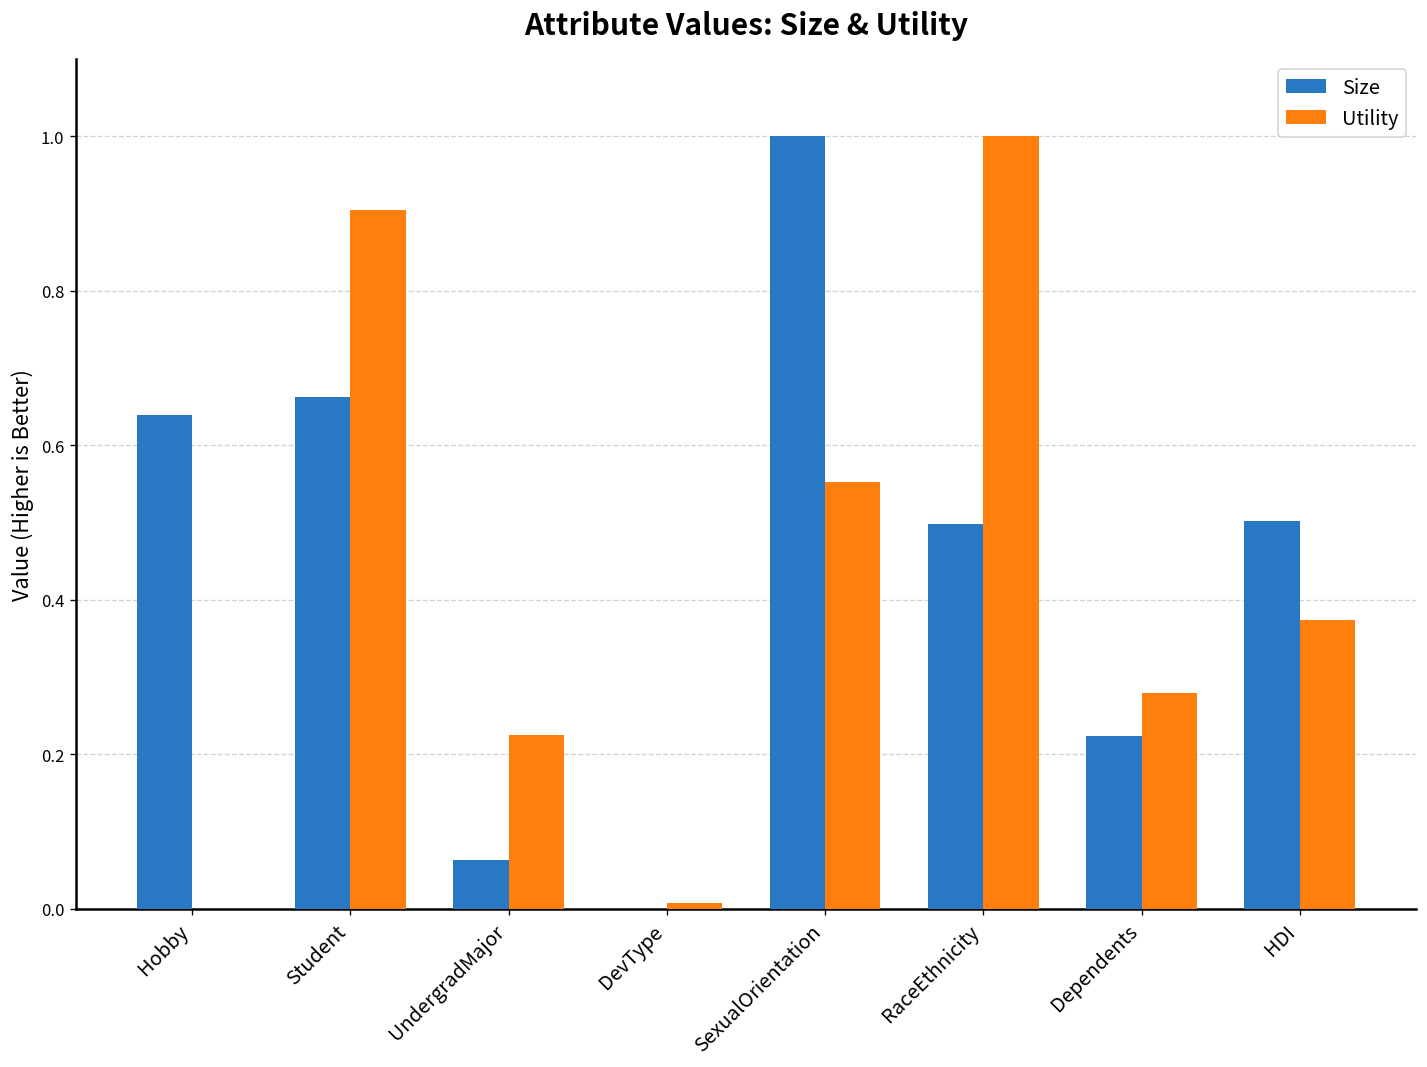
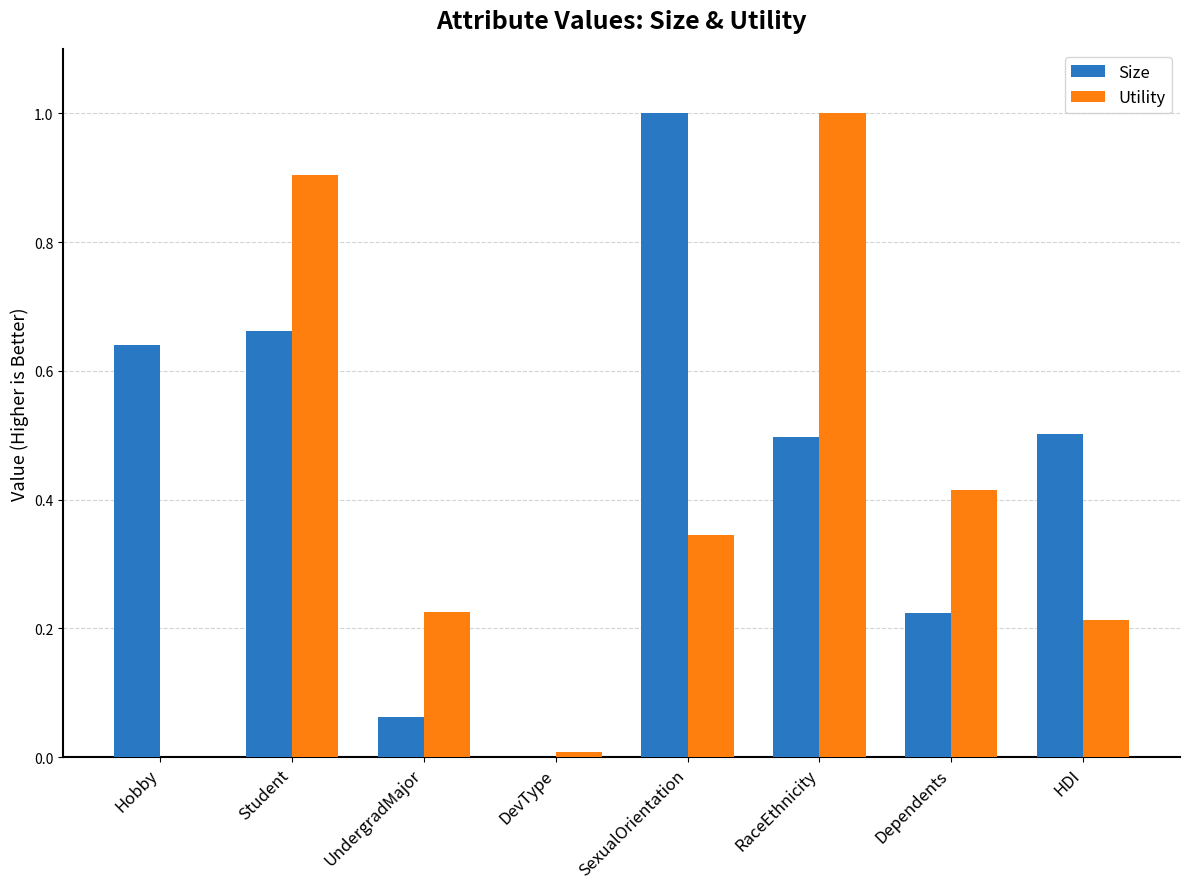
  {
    "Size": {
      "Hobby": 0.64,
      "Student": 0.66,
      "UndergradMajor": 0.06,
      "DevType": 0.00,
      "SexualOrientation": 1.00,
      "RaceEthnicity": 0.50,
      "Dependents": 0.22,
      "HDI": 0.50
    },
    "Utility": {
      "Hobby": 0.00,
      "Student": 0.90,
      "UndergradMajor": 0.23,
      "DevType": 0.01,
-     "SexualOrientation": 0.55,
+     "SexualOrientation": 0.35,
      "RaceEthnicity": 1.00,
-     "Dependents": 0.28,
-     "HDI": 0.37
+     "Dependents": 0.42,
+     "HDI": 0.21
    }
  }
